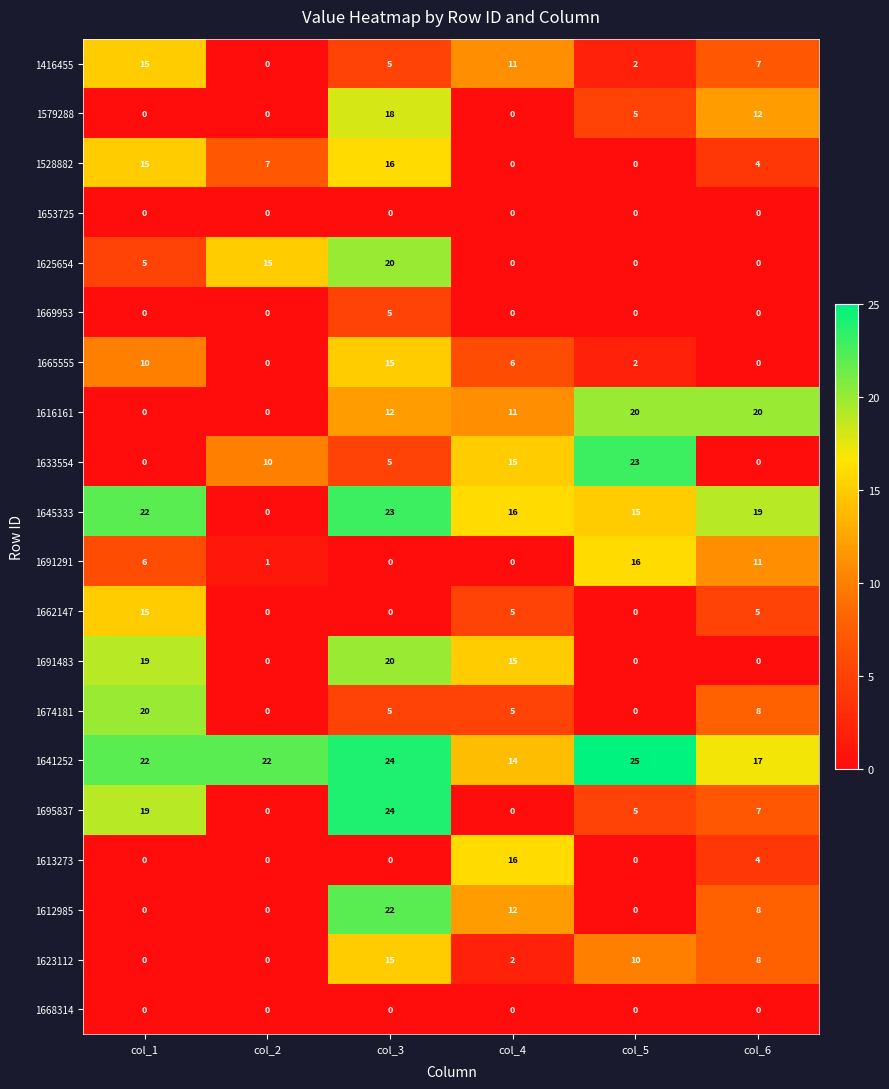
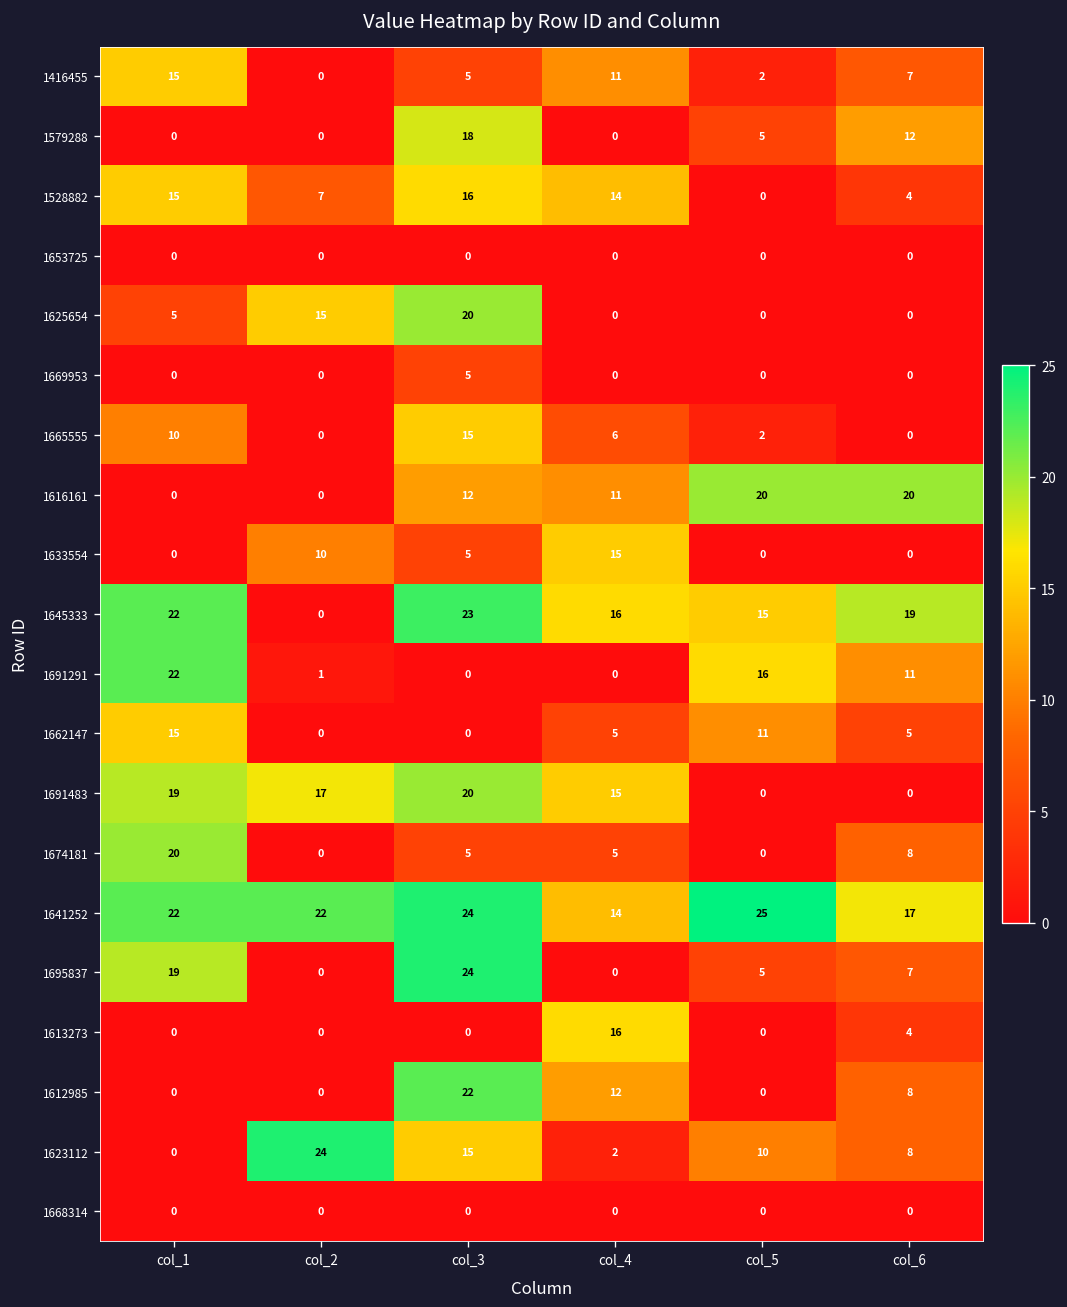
  {
    "1416455": {
      "col_1": 15,
      "col_2": 0,
      "col_3": 5,
      "col_4": 11,
      "col_5": 2,
      "col_6": 7
    },
    "1579288": {
      "col_1": 0,
      "col_2": 0,
      "col_3": 18,
      "col_4": 0,
      "col_5": 5,
      "col_6": 12
    },
    "1528882": {
      "col_1": 15,
      "col_2": 7,
      "col_3": 16,
-     "col_4": 0,
+     "col_4": 14,
      "col_5": 0,
      "col_6": 4
    },
    "1653725": {
      "col_1": 0,
      "col_2": 0,
      "col_3": 0,
      "col_4": 0,
      "col_5": 0,
      "col_6": 0
    },
    "1625654": {
      "col_1": 5,
      "col_2": 15,
      "col_3": 20,
      "col_4": 0,
      "col_5": 0,
      "col_6": 0
    },
    "1669953": {
      "col_1": 0,
      "col_2": 0,
      "col_3": 5,
      "col_4": 0,
      "col_5": 0,
      "col_6": 0
    },
    "1665555": {
      "col_1": 10,
      "col_2": 0,
      "col_3": 15,
      "col_4": 6,
      "col_5": 2,
      "col_6": 0
    },
    "1616161": {
      "col_1": 0,
      "col_2": 0,
      "col_3": 12,
      "col_4": 11,
      "col_5": 20,
      "col_6": 20
    },
    "1633554": {
      "col_1": 0,
      "col_2": 10,
      "col_3": 5,
      "col_4": 15,
-     "col_5": 23,
+     "col_5": 0,
      "col_6": 0
    },
    "1645333": {
      "col_1": 22,
      "col_2": 0,
      "col_3": 23,
      "col_4": 16,
      "col_5": 15,
      "col_6": 19
    },
    "1691291": {
-     "col_1": 6,
+     "col_1": 22,
      "col_2": 1,
      "col_3": 0,
      "col_4": 0,
      "col_5": 16,
      "col_6": 11
    },
    "1662147": {
      "col_1": 15,
      "col_2": 0,
      "col_3": 0,
      "col_4": 5,
-     "col_5": 0,
+     "col_5": 11,
      "col_6": 5
    },
    "1691483": {
      "col_1": 19,
-     "col_2": 0,
+     "col_2": 17,
      "col_3": 20,
      "col_4": 15,
      "col_5": 0,
      "col_6": 0
    },
    "1674181": {
      "col_1": 20,
      "col_2": 0,
      "col_3": 5,
      "col_4": 5,
      "col_5": 0,
      "col_6": 8
    },
    "1641252": {
      "col_1": 22,
      "col_2": 22,
      "col_3": 24,
      "col_4": 14,
      "col_5": 25,
      "col_6": 17
    },
    "1695837": {
      "col_1": 19,
      "col_2": 0,
      "col_3": 24,
      "col_4": 0,
      "col_5": 5,
      "col_6": 7
    },
    "1613273": {
      "col_1": 0,
      "col_2": 0,
      "col_3": 0,
      "col_4": 16,
      "col_5": 0,
      "col_6": 4
    },
    "1612985": {
      "col_1": 0,
      "col_2": 0,
      "col_3": 22,
      "col_4": 12,
      "col_5": 0,
      "col_6": 8
    },
    "1623112": {
      "col_1": 0,
-     "col_2": 0,
+     "col_2": 24,
      "col_3": 15,
      "col_4": 2,
      "col_5": 10,
      "col_6": 8
    },
    "1668314": {
      "col_1": 0,
      "col_2": 0,
      "col_3": 0,
      "col_4": 0,
      "col_5": 0,
      "col_6": 0
    }
  }
